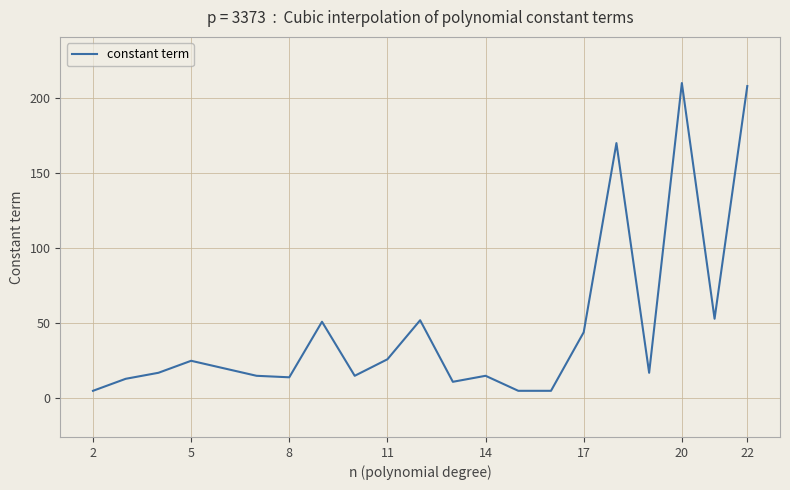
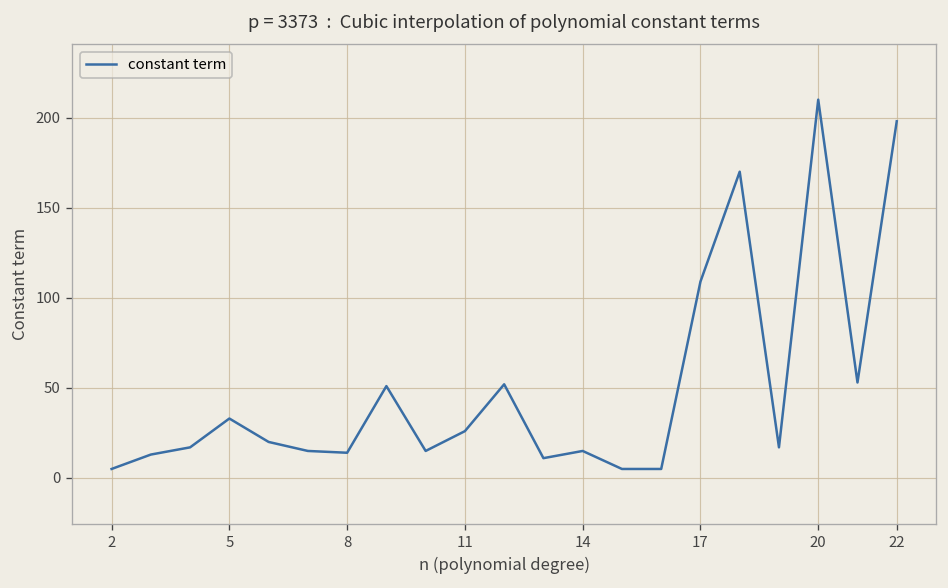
  {
    "2": 5,
-   "5": 25,
+   "5": 33,
    "8": 14,
    "11": 26,
    "14": 15,
-   "17": 44,
+   "17": 109,
    "20": 210,
-   "22": 208
+   "22": 198
  }
